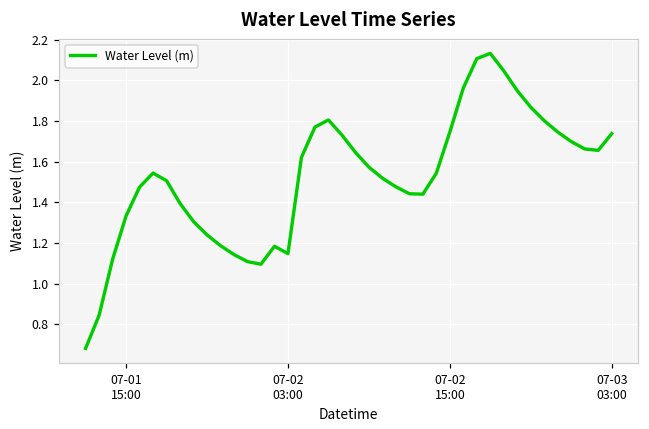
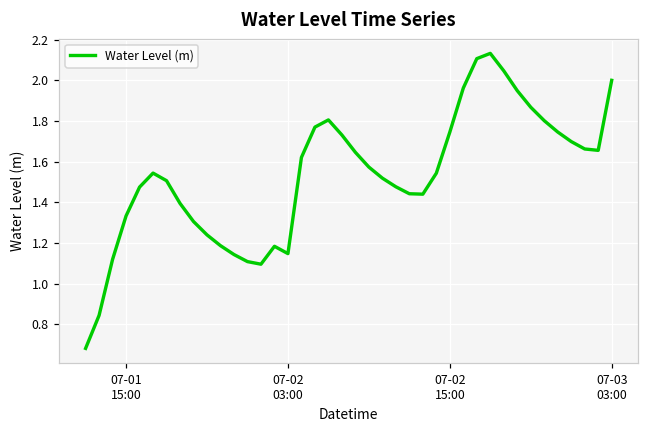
  {
    "07-01 15:00": 1.33,
    "07-02 03:00": 1.15,
    "07-02 15:00": 1.75,
-   "07-03 03:00": 1.74
+   "07-03 03:00": 2.00
  }
